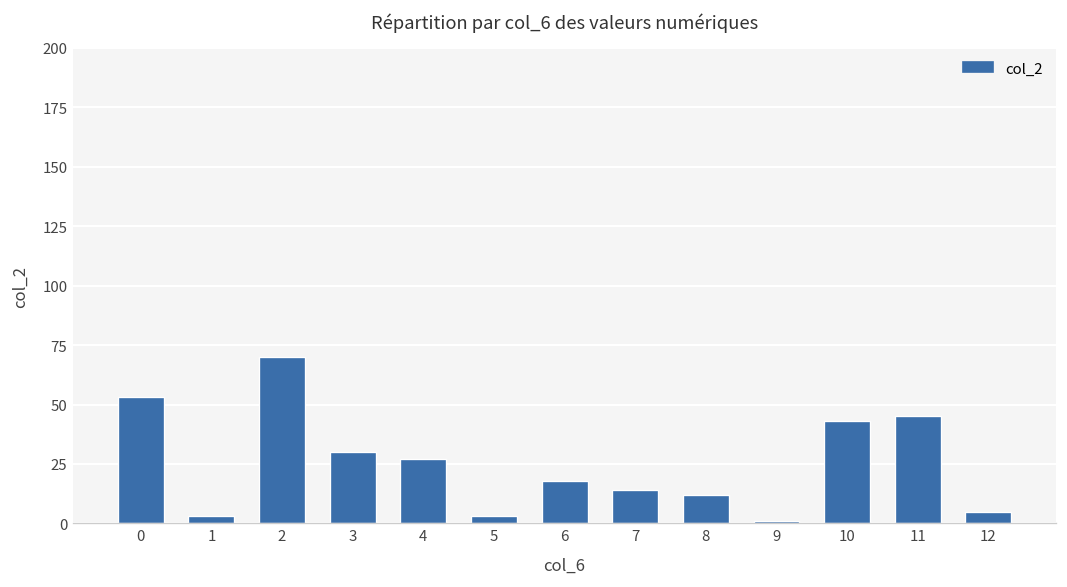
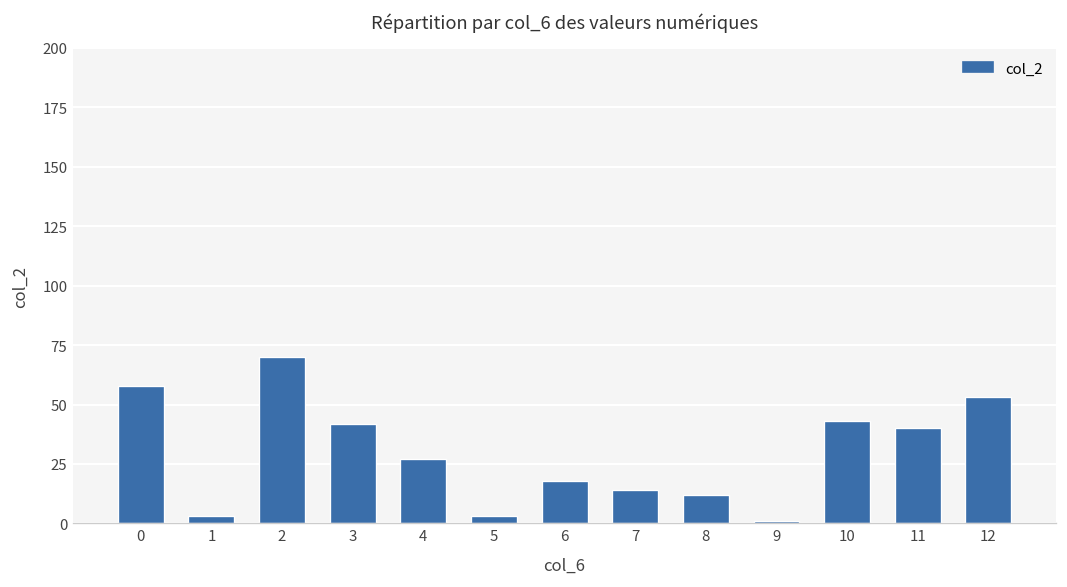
  {
-   "0": 53,
+   "0": 58,
    "1": 3,
    "2": 70,
-   "3": 30,
+   "3": 42,
    "4": 27,
    "5": 3,
    "6": 18,
    "7": 14,
    "8": 12,
    "10": 43,
-   "11": 45,
-   "12": 5
+   "11": 40,
+   "12": 53
  }
